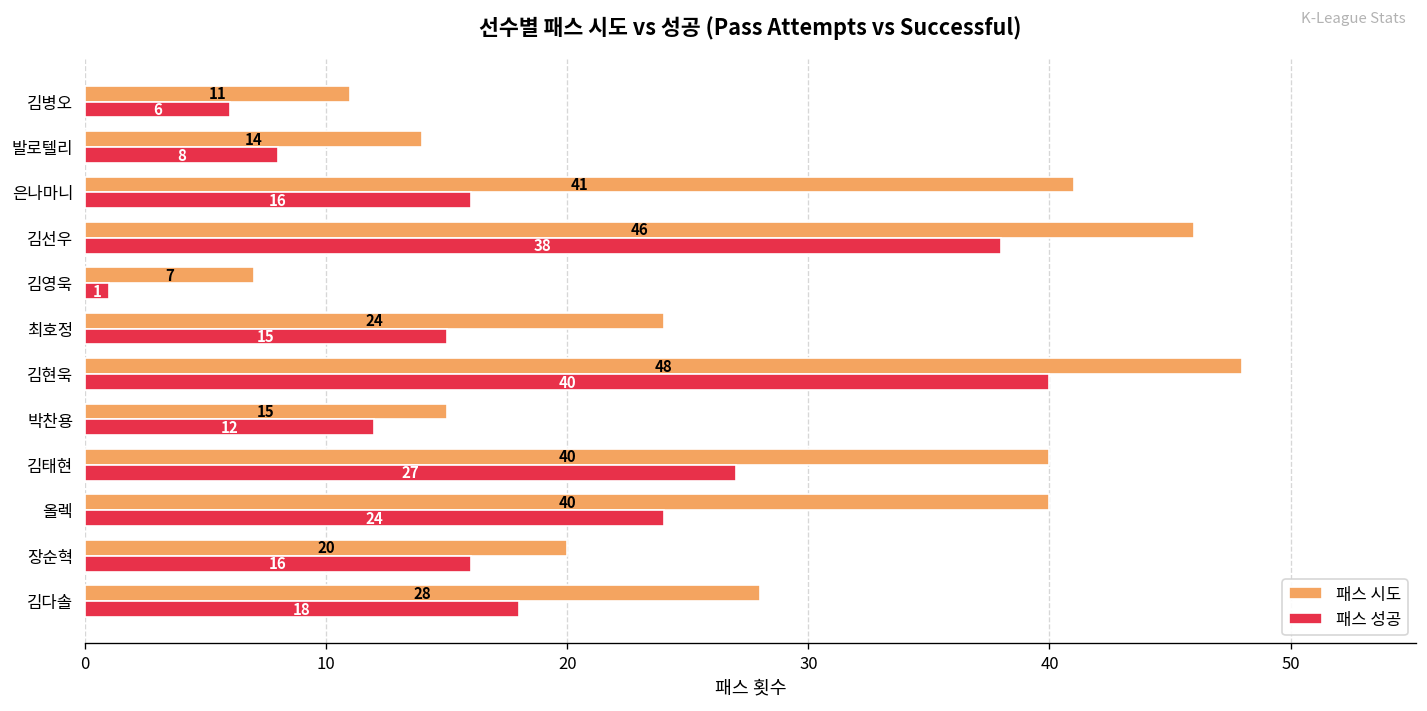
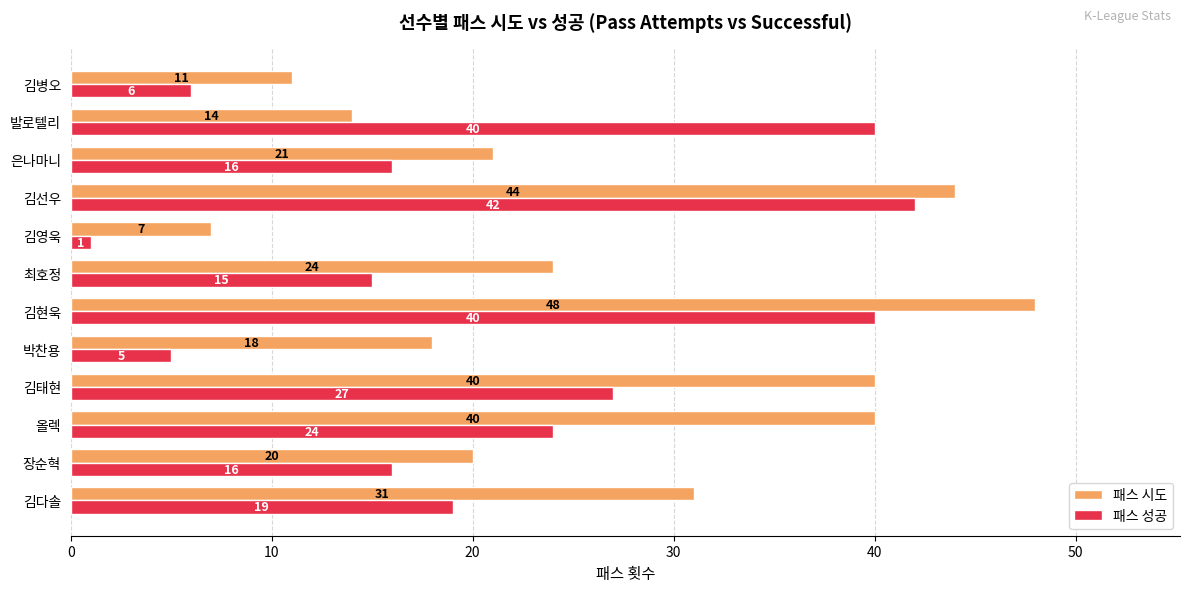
  {
    "패스 시도": {
      "김병오": 11,
      "발로텔리": 14,
-     "은나마니": 41,
-     "김선우": 46,
+     "은나마니": 21,
+     "김선우": 44,
      "김영욱": 7,
      "최호정": 24,
      "김현욱": 48,
-     "박찬용": 15,
+     "박찬용": 18,
      "김태현": 40,
      "올렉": 40,
      "장순혁": 20,
-     "김다솔": 28
+     "김다솔": 31
    },
    "패스 성공": {
      "김병오": 6,
-     "발로텔리": 8,
+     "발로텔리": 40,
      "은나마니": 16,
-     "김선우": 38,
+     "김선우": 42,
      "김영욱": 1,
      "최호정": 15,
      "김현욱": 40,
-     "박찬용": 12,
+     "박찬용": 5,
      "김태현": 27,
      "올렉": 24,
      "장순혁": 16,
-     "김다솔": 18
+     "김다솔": 19
    }
  }
